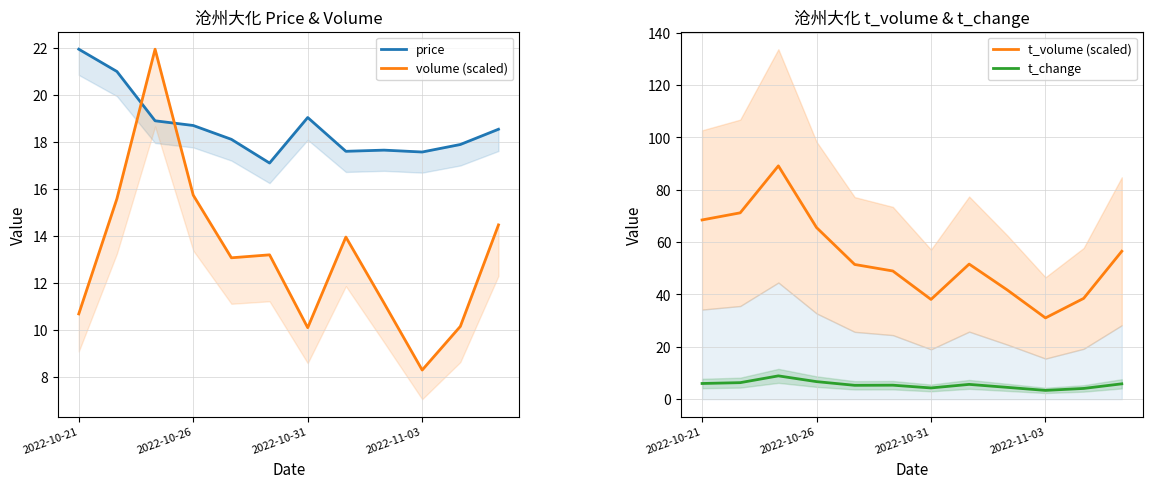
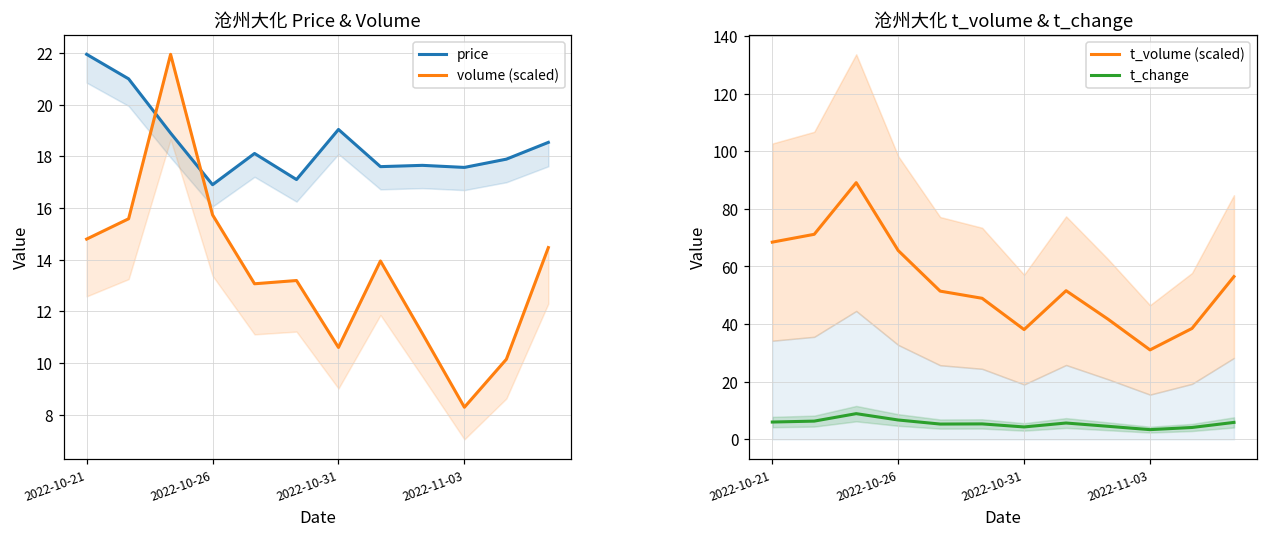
  {
    "沧州大化 Price & Volume": {
      "price": {
        "2022-10-21": 22.0,
-       "2022-10-26": 18.7,
+       "2022-10-26": 16.9,
        "2022-10-31": 19.0,
        "2022-11-03": 17.6
      },
      "volume (scaled)": {
-       "2022-10-21": 10.7,
+       "2022-10-21": 14.8,
        "2022-10-26": 15.7,
-       "2022-10-31": 10.1,
+       "2022-10-31": 10.6,
        "2022-11-03": 8.3
      }
    }
  }
